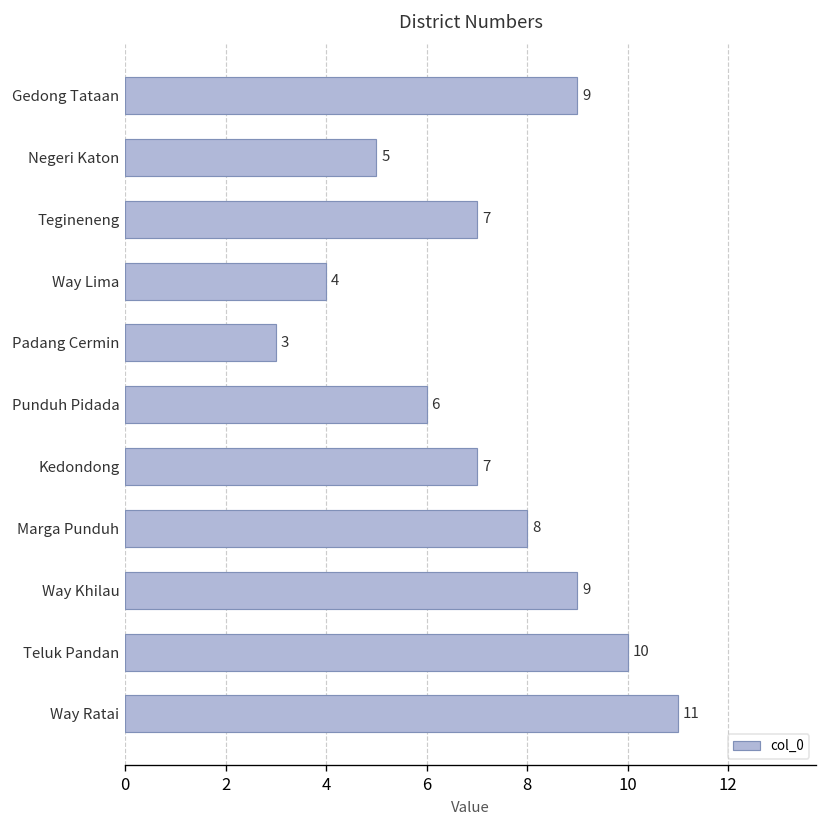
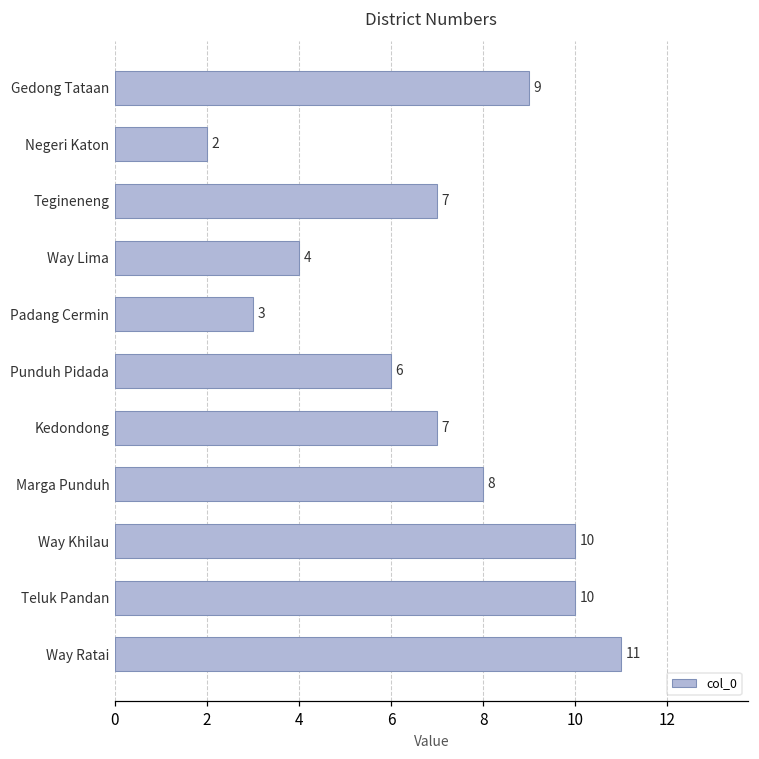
  {
    "Gedong Tataan": 9,
-   "Negeri Katon": 5,
+   "Negeri Katon": 2,
    "Tegineneng": 7,
    "Way Lima": 4,
    "Padang Cermin": 3,
    "Punduh Pidada": 6,
    "Kedondong": 7,
    "Marga Punduh": 8,
-   "Way Khilau": 9,
+   "Way Khilau": 10,
    "Teluk Pandan": 10,
    "Way Ratai": 11
  }
